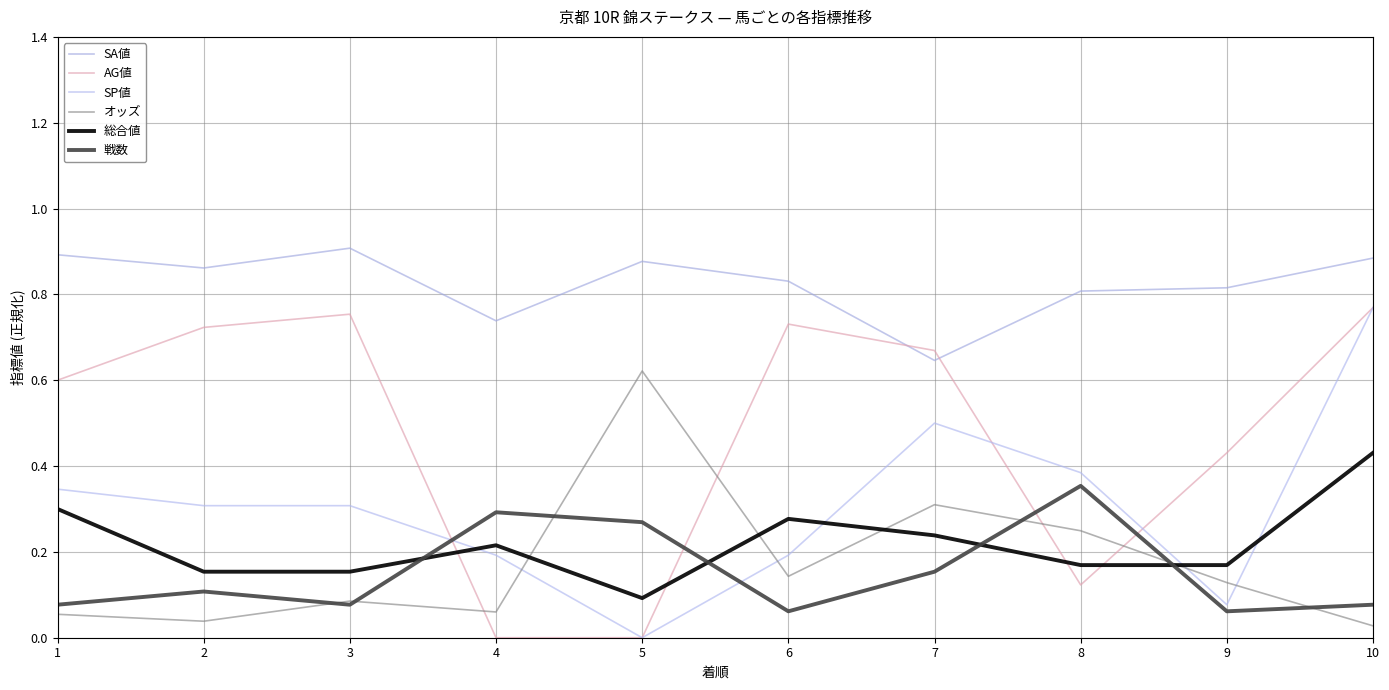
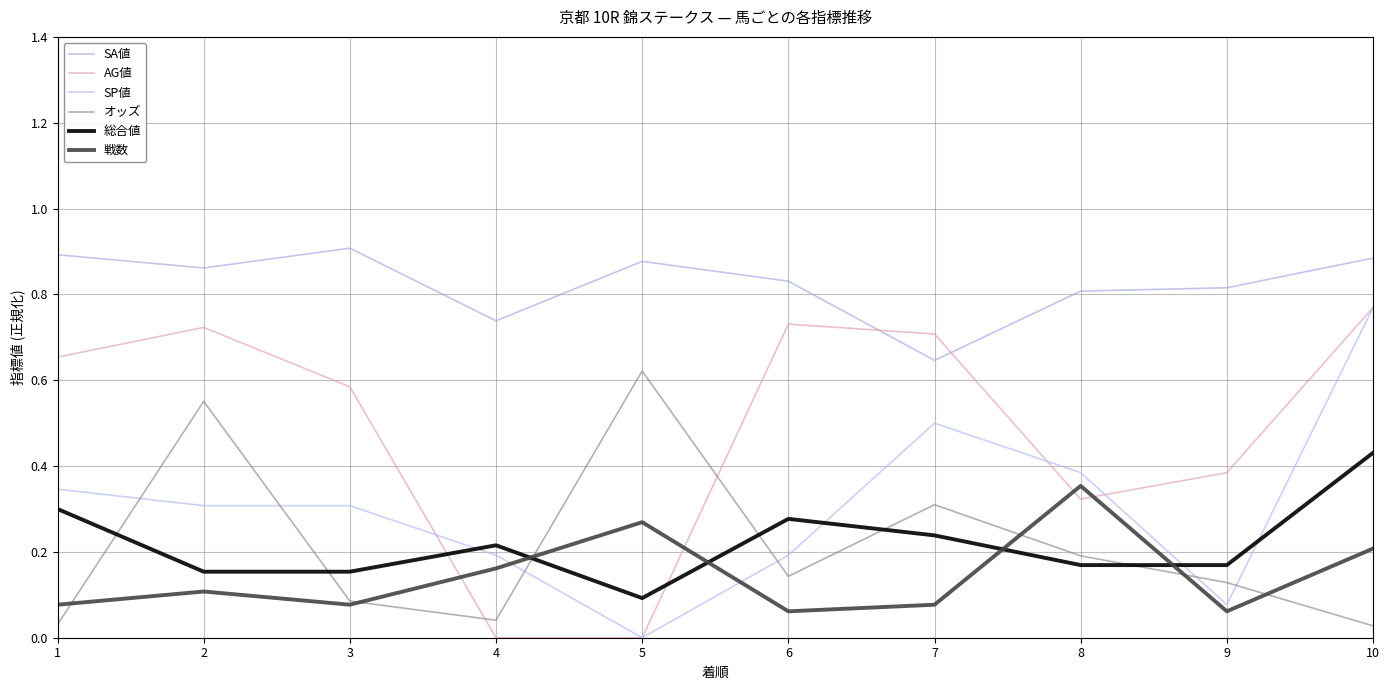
  {
    "AG値": {
-     "1": 0.60,
+     "1": 0.65,
      "2": 0.72,
-     "3": 0.75,
+     "3": 0.58,
      "4": 0.00,
      "6": 0.73,
-     "7": 0.67,
-     "8": 0.12,
-     "9": 0.43
+     "7": 0.71,
+     "8": 0.32,
+     "9": 0.38
    },
    "オッズ": {
-     "1": 0.05,
-     "2": 0.04,
+     "1": 0.03,
+     "2": 0.55,
      "3": 0.09,
-     "4": 0.06,
+     "4": 0.04,
      "5": 0.62,
      "6": 0.14,
      "7": 0.31,
-     "8": 0.25,
+     "8": 0.19,
      "9": 0.13,
      "10": 0.03
    },
    "総合値": {
      "1": 0.30,
      "2": 0.15,
      "3": 0.15,
      "4": 0.22,
      "5": 0.09,
      "6": 0.28,
      "7": 0.24,
      "8": 0.17,
      "9": 0.17,
      "10": 0.43
    },
    "戦数": {
      "1": 0.08,
      "2": 0.11,
      "3": 0.08,
-     "4": 0.29,
+     "4": 0.16,
      "5": 0.27,
      "6": 0.06,
-     "7": 0.15,
+     "7": 0.08,
      "8": 0.35,
      "9": 0.06,
-     "10": 0.08
+     "10": 0.21
    }
  }
